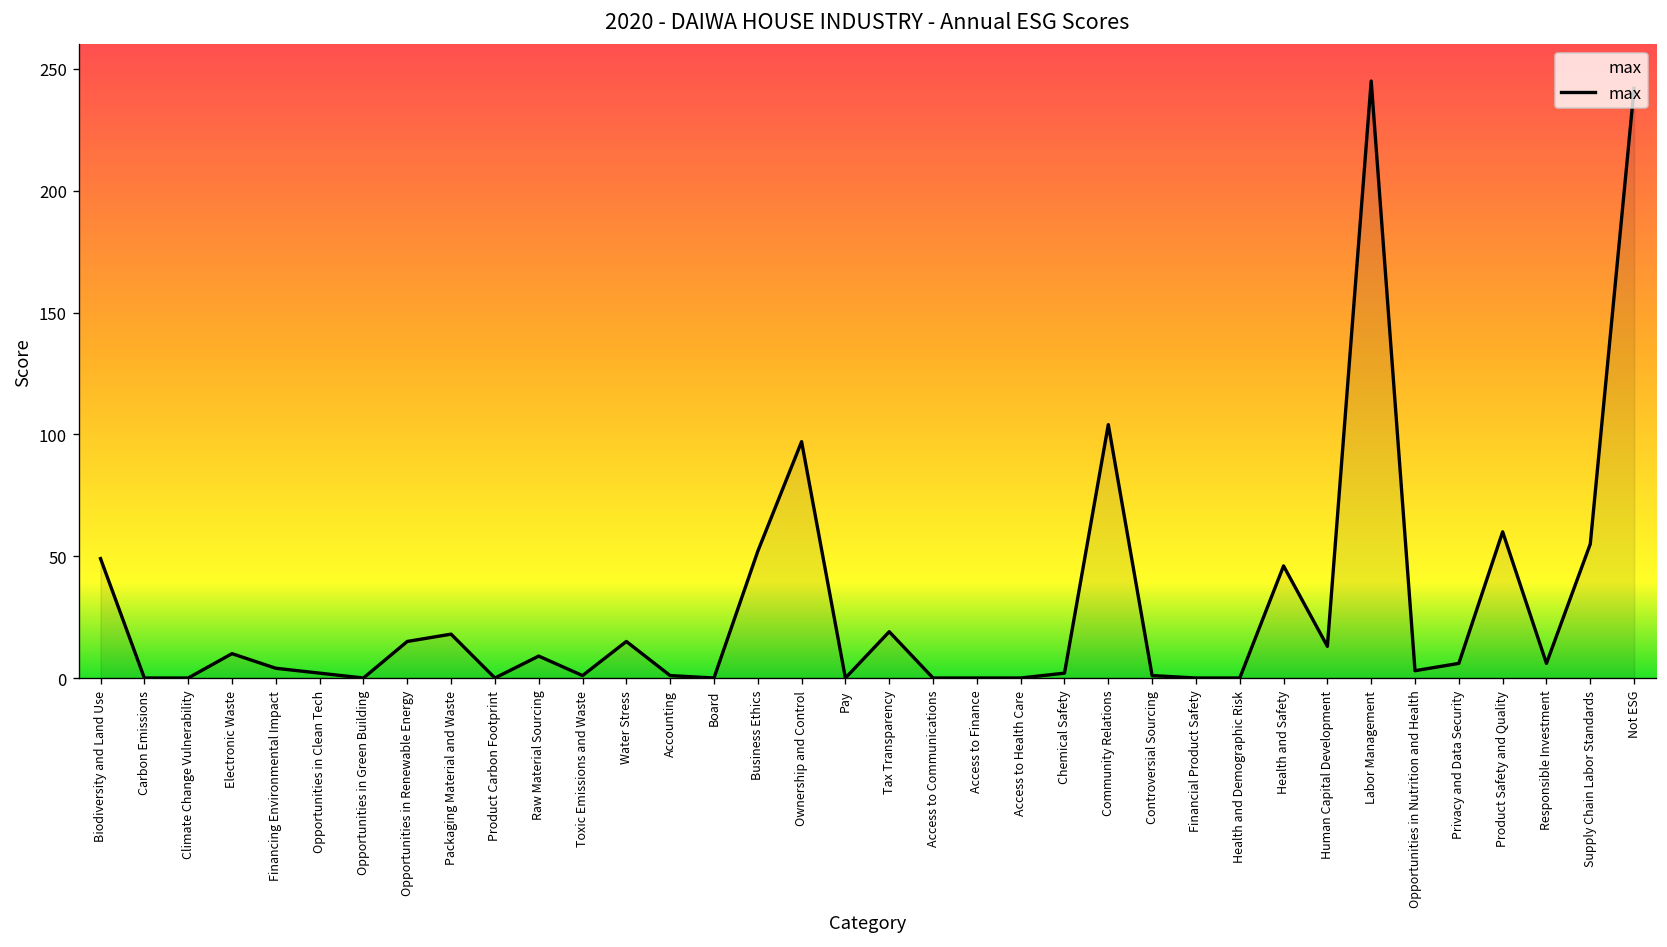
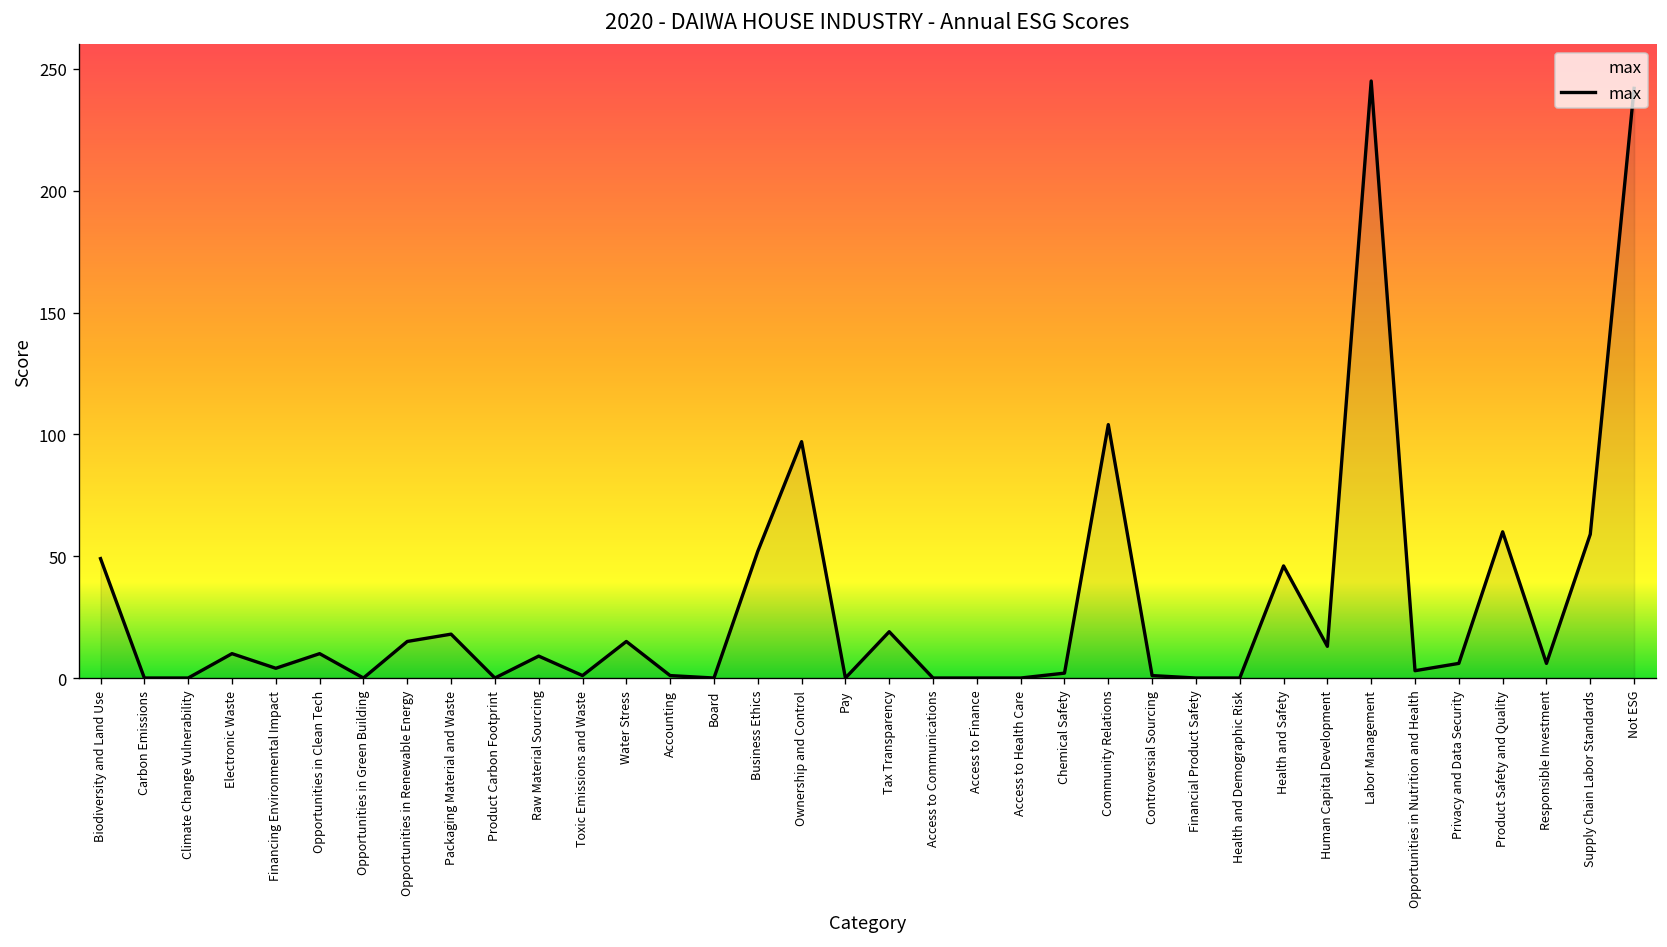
  {
    "Biodiversity and Land Use": 49,
    "Carbon Emissions": 0,
    "Climate Change Vulnerability": 0,
    "Electronic Waste": 10,
    "Financing Environmental Impact": 4,
-   "Opportunities in Clean Tech": 2,
+   "Opportunities in Clean Tech": 10,
    "Opportunities in Green Building": 0,
    "Opportunities in Renewable Energy": 15,
    "Packaging Material and Waste": 18,
    "Product Carbon Footprint": 0,
    "Raw Material Sourcing": 9,
    "Toxic Emissions and Waste": 1,
    "Water Stress": 15,
    "Accounting": 1,
    "Board": 0,
    "Business Ethics": 52,
    "Ownership and Control": 97,
    "Pay": 0,
    "Tax Transparency": 19,
    "Access to Communications": 0,
    "Access to Finance": 0,
    "Access to Health Care": 0,
    "Chemical Safety": 2,
    "Community Relations": 104,
    "Controversial Sourcing": 1,
    "Financial Product Safety": 0,
    "Health and Demographic Risk": 0,
    "Health and Safety": 46,
    "Human Capital Development": 13,
    "Labor Management": 245,
    "Opportunities in Nutrition and Health": 3,
    "Privacy and Data Security": 6,
    "Product Safety and Quality": 60,
    "Responsible Investment": 6,
-   "Supply Chain Labor Standards": 55
+   "Supply Chain Labor Standards": 59
  }
